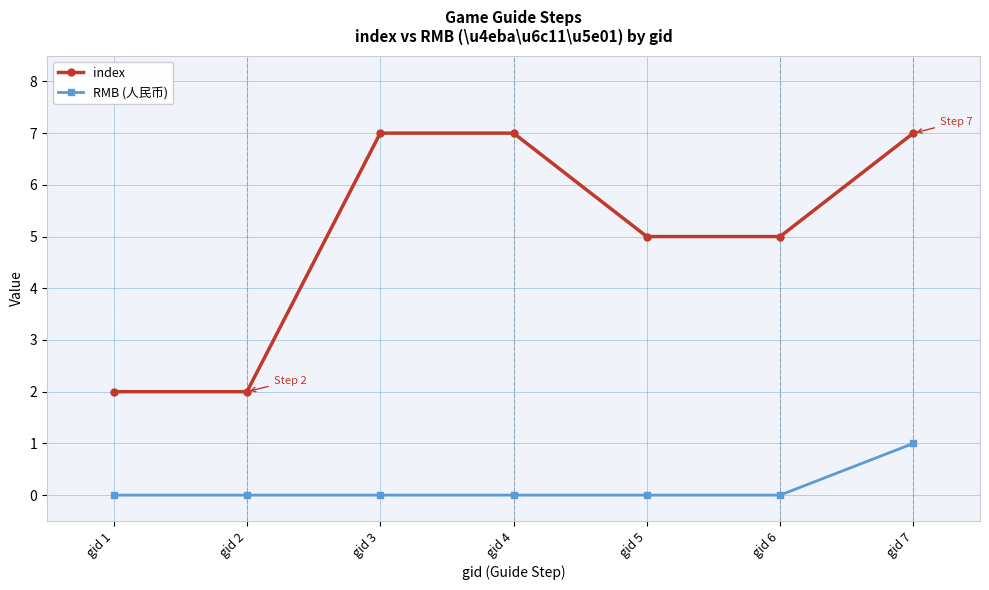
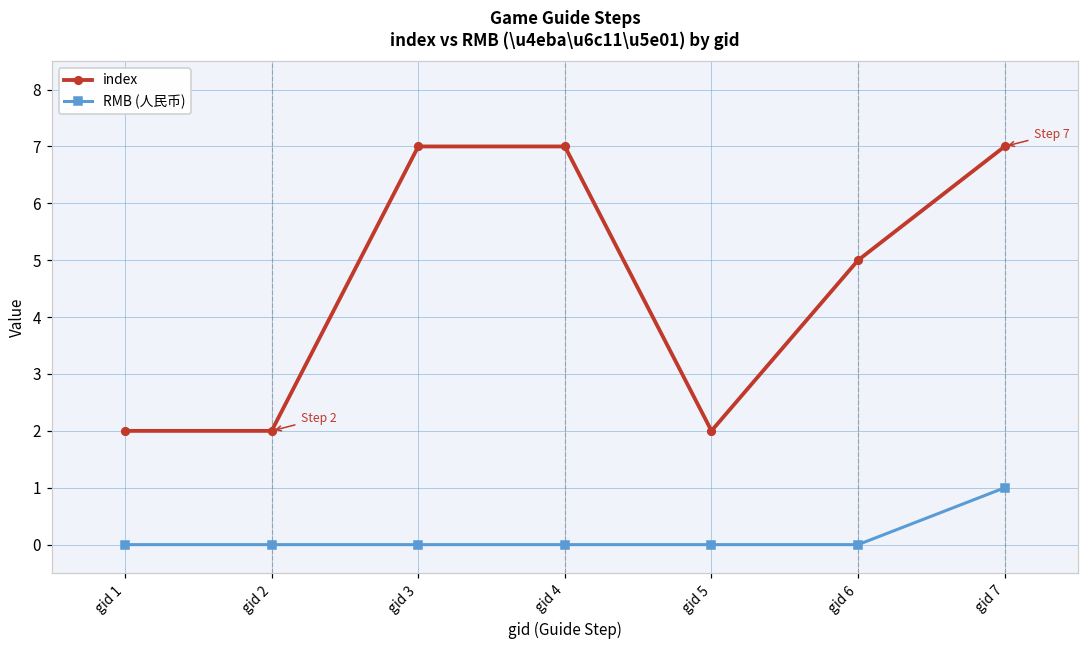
  {
    "index": {
      "gid 1": 2,
      "gid 3": 7,
      "gid 4": 7,
-     "gid 5": 5,
+     "gid 5": 2,
      "gid 6": 5
    },
    "RMB (人民币)": {
      "gid 1": 0,
      "gid 2": 0,
      "gid 3": 0,
      "gid 4": 0,
      "gid 5": 0,
      "gid 6": 0,
      "gid 7": 1
    }
  }
